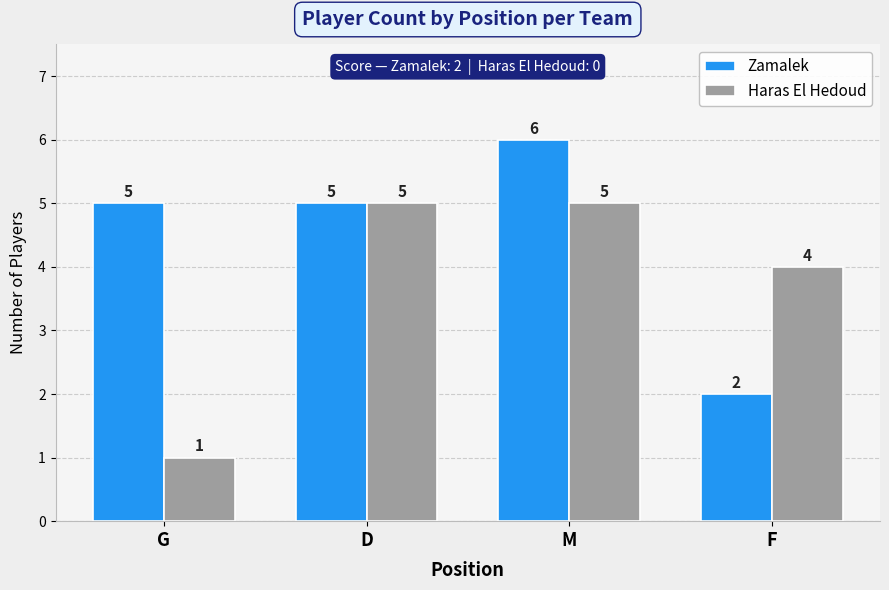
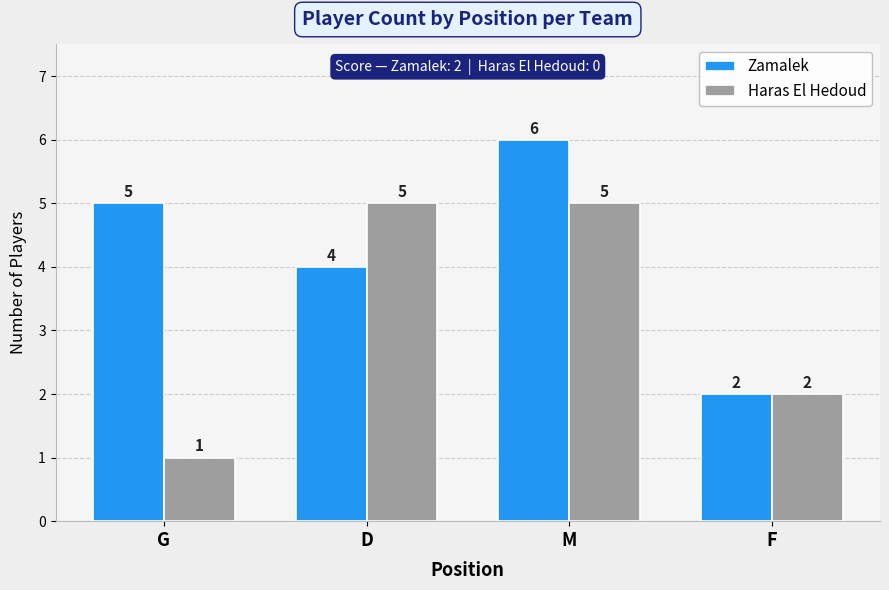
  {
    "Zamalek": {
      "G": 5,
-     "D": 5,
+     "D": 4,
      "M": 6,
      "F": 2
    },
    "Haras El Hedoud": {
      "G": 1,
      "D": 5,
      "M": 5,
-     "F": 4
+     "F": 2
    }
  }
